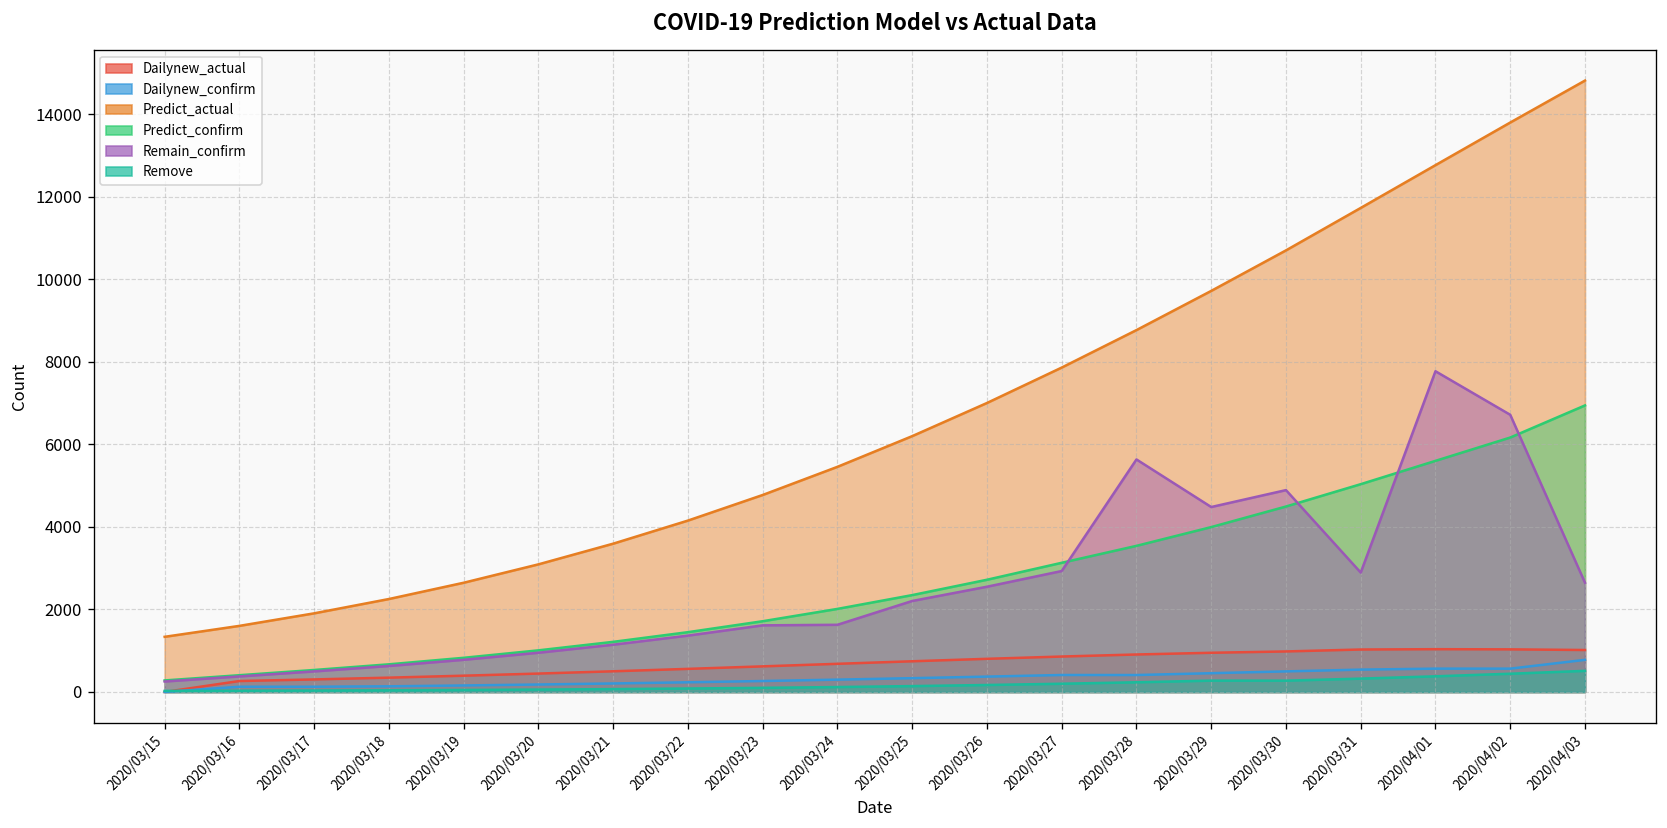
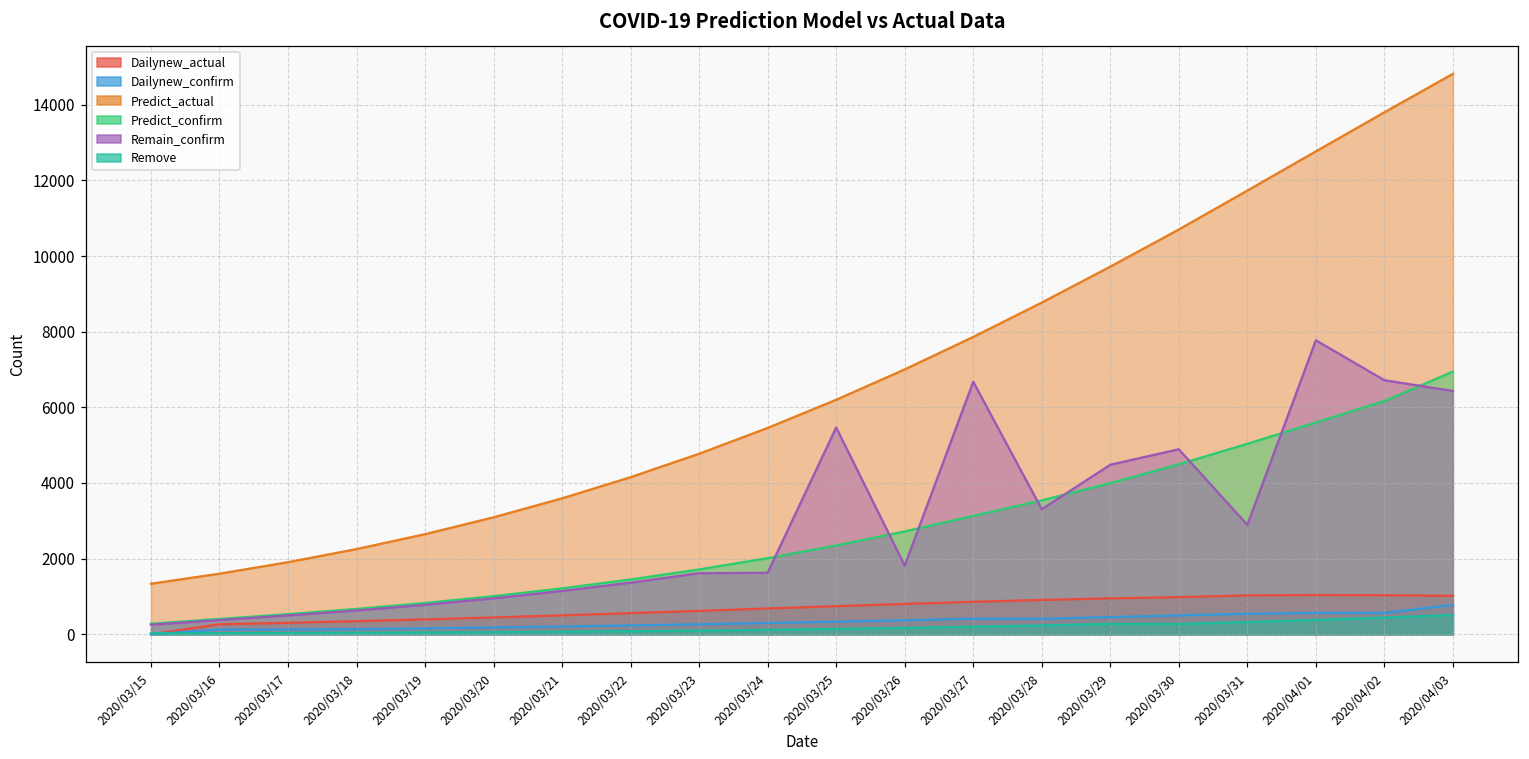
  {
    "Remain_confirm": {
      "2020/03/22": 1400,
      "2020/03/23": 1600,
      "2020/03/24": 1600,
-     "2020/03/25": 2200,
-     "2020/03/26": 2600,
-     "2020/03/27": 2900,
-     "2020/03/28": 5600,
+     "2020/03/25": 5500,
+     "2020/03/26": 1800,
+     "2020/03/27": 6700,
+     "2020/03/28": 3300,
      "2020/03/29": 4500,
      "2020/03/30": 4900,
      "2020/03/31": 2900,
      "2020/04/01": 7800,
      "2020/04/02": 6700,
-     "2020/04/03": 2600
+     "2020/04/03": 6400
    }
  }
